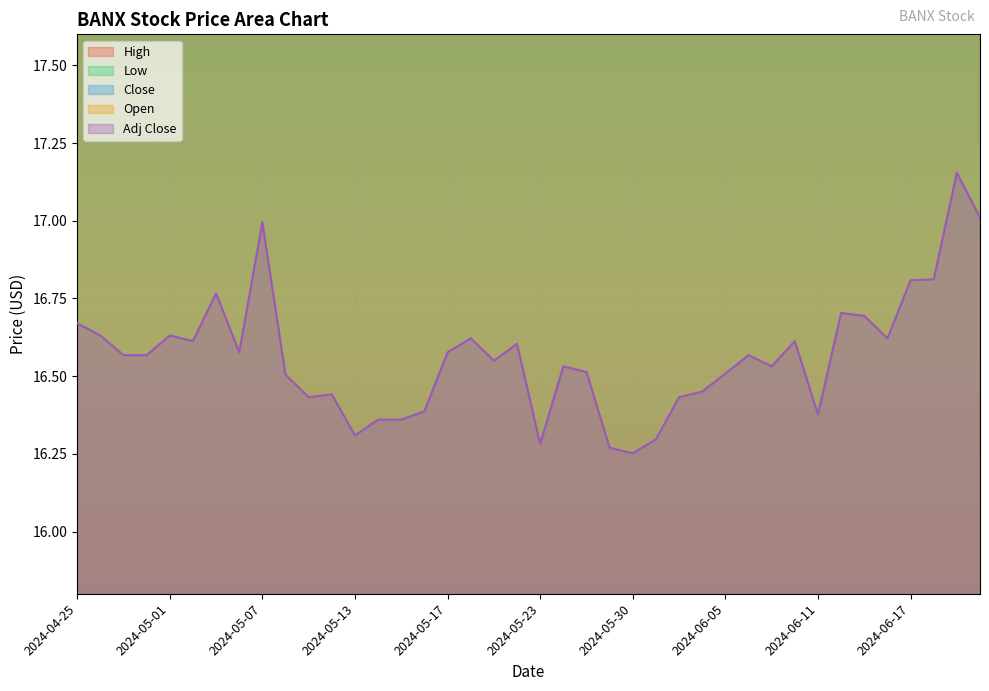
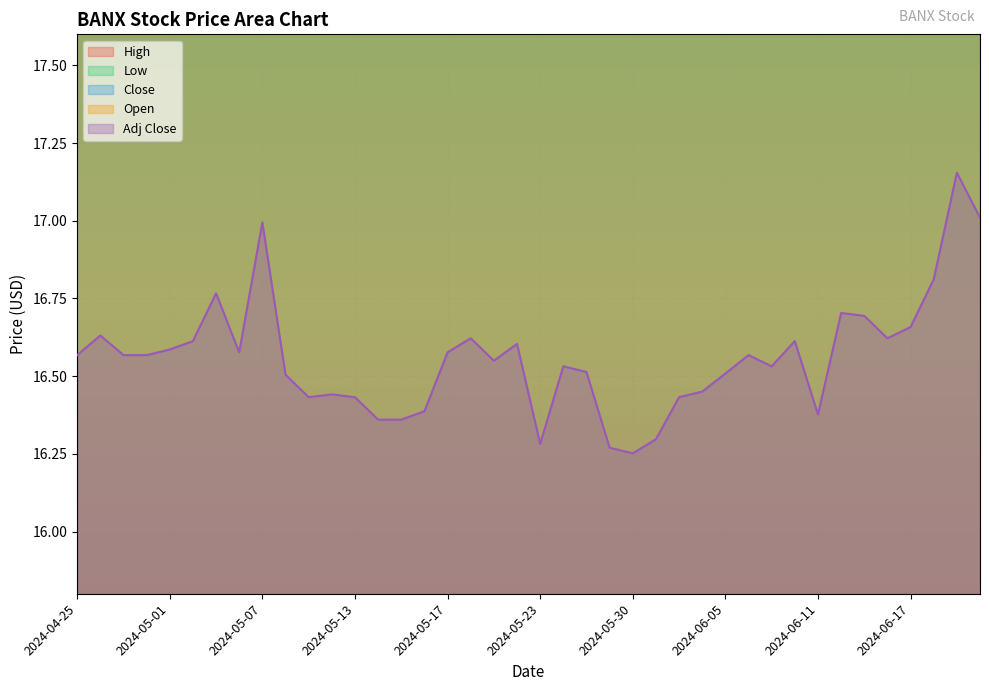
  {
    "Adj Close": {
-     "2024-04-25": 16.67,
-     "2024-05-01": 16.63,
+     "2024-04-25": 16.57,
+     "2024-05-01": 16.59,
      "2024-05-07": 16.99,
-     "2024-05-13": 16.31,
+     "2024-05-13": 16.43,
      "2024-05-17": 16.58,
      "2024-05-23": 16.28,
      "2024-05-30": 16.25,
      "2024-06-05": 16.51,
      "2024-06-11": 16.38,
-     "2024-06-17": 16.81
+     "2024-06-17": 16.66
    }
  }
